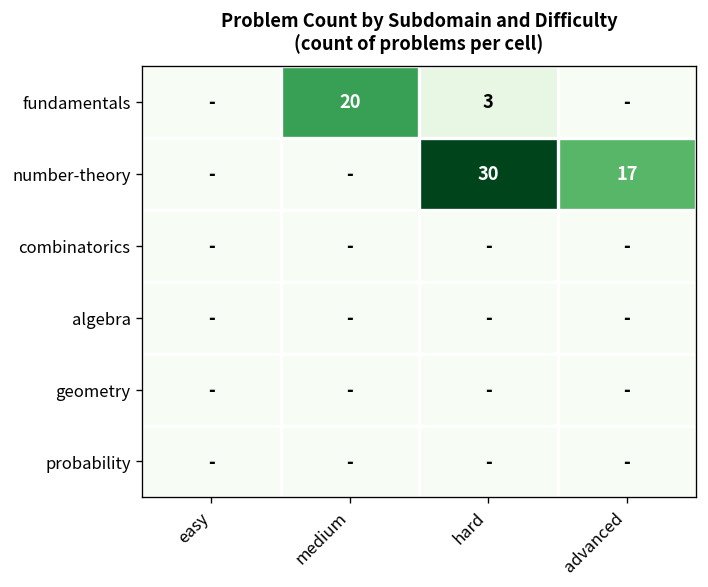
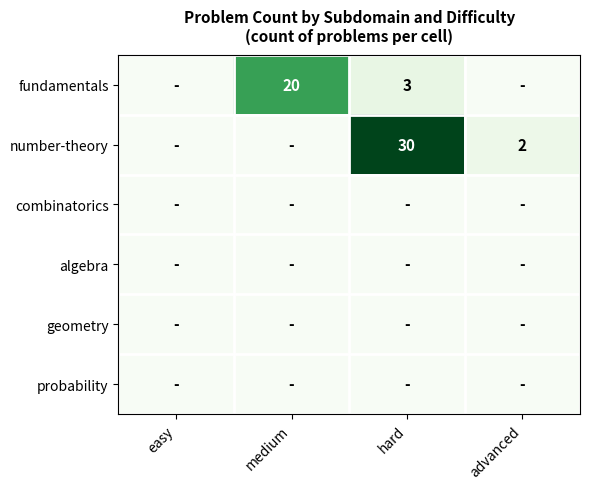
  {
    "fundamentals": {
      "medium": 20,
      "hard": 3
    },
    "number-theory": {
      "hard": 30,
-     "advanced": 17
+     "advanced": 2
    }
  }
